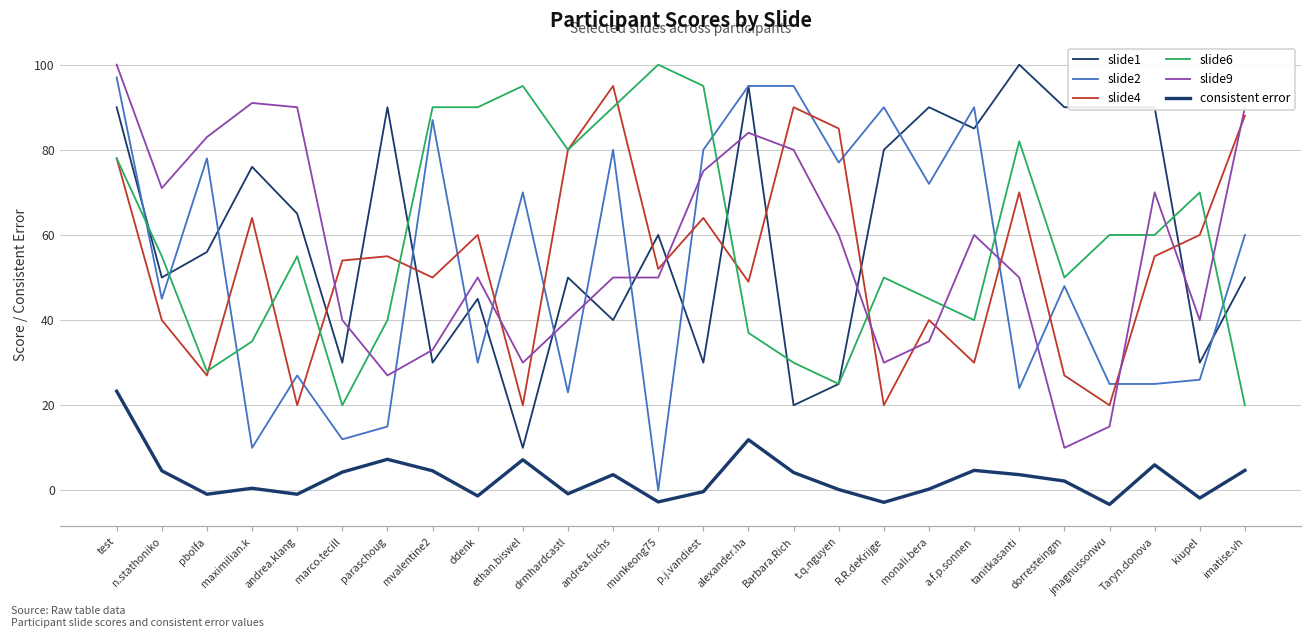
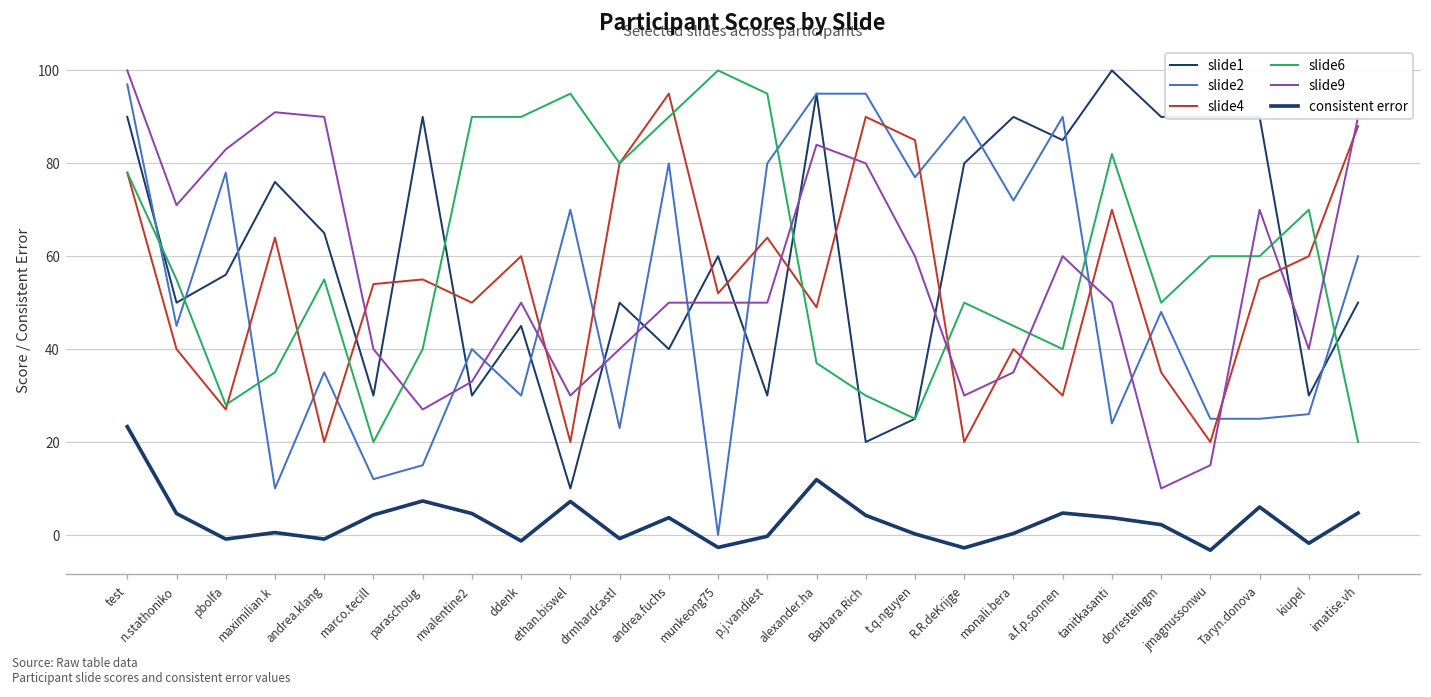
  {
    "slide2": {
      "test": 97,
      "n.stathoniko": 45,
      "pbolfa": 78,
      "maximilian.k": 10,
-     "andrea.klang": 27,
+     "andrea.klang": 35,
      "marco.tecill": 12,
      "paraschoug": 15,
-     "mvalentine2": 87,
+     "mvalentine2": 40,
      "ddenk": 30,
      "ethan.biswel": 70,
      "drmhardcastl": 23,
      "andrea.fuchs": 80,
      "munkeong75": 0,
      "p.j.vandiest": 80,
      "Barbara.Rich": 95,
      "t.q.nguyen": 77,
      "R.R.deKrijge": 90,
      "monali.bera": 72,
      "a.f.p.sonnen": 90,
      "tanitkasanti": 24,
      "dorresteingm": 48,
      "jmagnussonwu": 25,
      "Taryn.donova": 25,
      "kiupel": 26,
      "imatise.vh": 60
    },
    "slide4": {
      "n.stathoniko": 40,
      "pbolfa": 27,
      "maximilian.k": 64,
      "andrea.klang": 20,
      "marco.tecill": 54,
      "paraschoug": 55,
      "mvalentine2": 50,
      "ddenk": 60,
      "ethan.biswel": 20,
      "andrea.fuchs": 95,
      "munkeong75": 52,
      "p.j.vandiest": 64,
      "alexander.ha": 49,
      "Barbara.Rich": 90,
      "t.q.nguyen": 85,
      "R.R.deKrijge": 20,
      "monali.bera": 40,
      "a.f.p.sonnen": 30,
      "tanitkasanti": 70,
-     "dorresteingm": 27,
+     "dorresteingm": 35,
      "jmagnussonwu": 20,
      "Taryn.donova": 55,
      "kiupel": 60,
      "imatise.vh": 88
    },
    "slide6": {
      "n.stathoniko": 55,
      "pbolfa": 28,
      "maximilian.k": 35,
      "andrea.klang": 55,
      "marco.tecill": 20,
      "paraschoug": 40,
      "mvalentine2": 90,
      "ddenk": 90,
      "ethan.biswel": 95,
      "andrea.fuchs": 90,
      "munkeong75": 100,
      "p.j.vandiest": 95,
      "alexander.ha": 37,
      "Barbara.Rich": 30,
      "R.R.deKrijge": 50,
      "monali.bera": 45,
      "a.f.p.sonnen": 40,
      "tanitkasanti": 82,
      "dorresteingm": 50,
      "jmagnussonwu": 60,
      "Taryn.donova": 60,
      "kiupel": 70,
      "imatise.vh": 20
    },
    "slide9": {
      "test": 100,
      "n.stathoniko": 71,
      "pbolfa": 83,
      "maximilian.k": 91,
      "andrea.klang": 90,
      "marco.tecill": 40,
      "paraschoug": 27,
      "mvalentine2": 33,
      "ddenk": 50,
      "ethan.biswel": 30,
      "drmhardcastl": 40,
      "andrea.fuchs": 50,
      "munkeong75": 50,
-     "p.j.vandiest": 75,
+     "p.j.vandiest": 50,
      "alexander.ha": 84,
      "Barbara.Rich": 80,
      "t.q.nguyen": 60,
      "R.R.deKrijge": 30,
      "monali.bera": 35,
      "a.f.p.sonnen": 60,
      "tanitkasanti": 50,
      "dorresteingm": 10,
      "jmagnussonwu": 15,
      "Taryn.donova": 70,
      "kiupel": 40,
      "imatise.vh": 90
    }
  }
